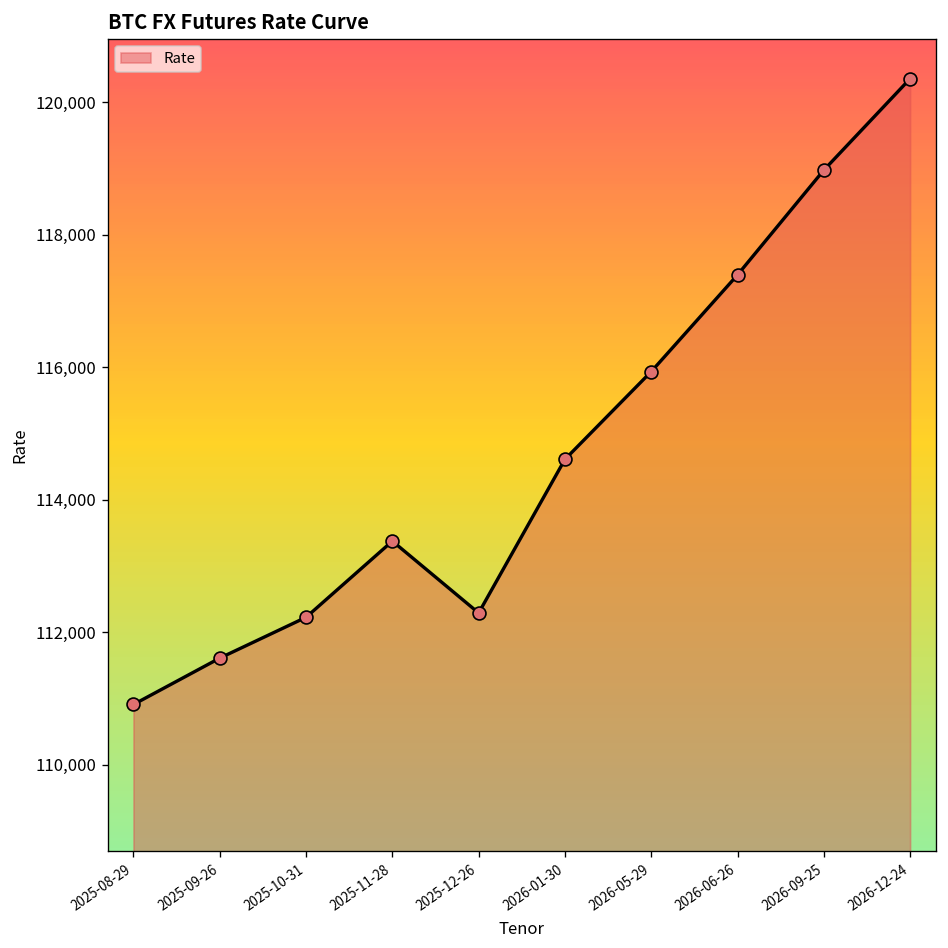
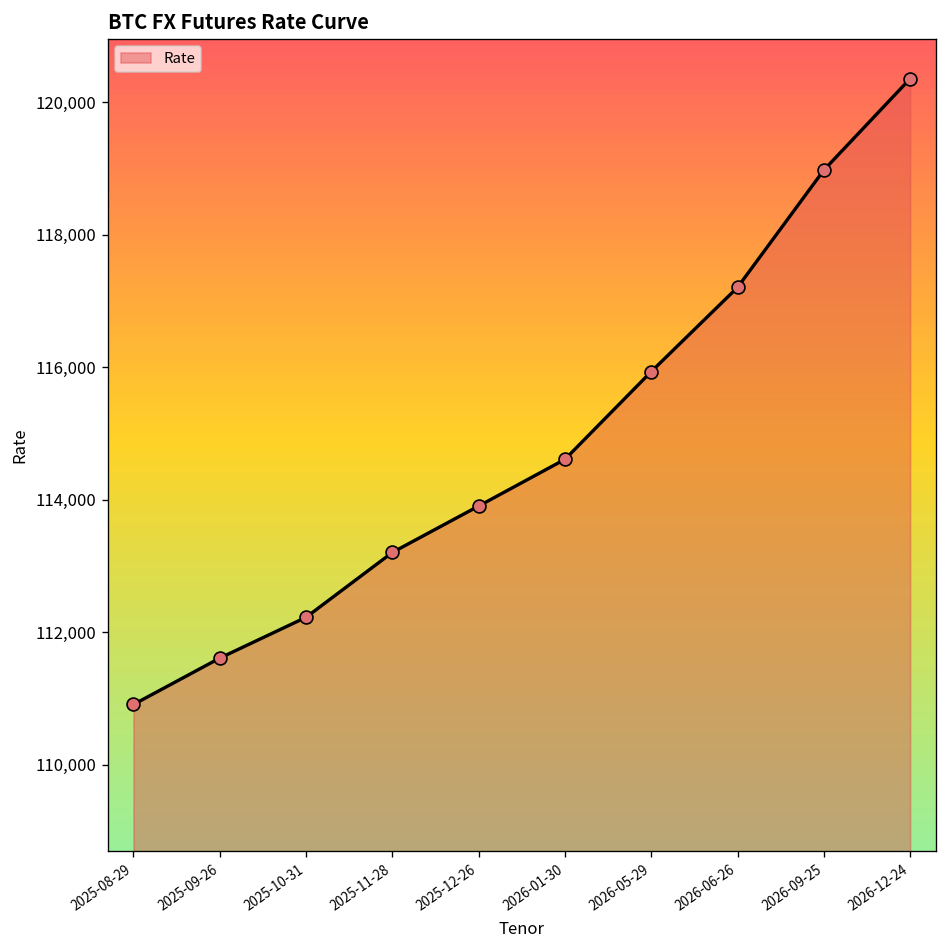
  {
    "2025-08-29": "110,900",
    "2025-09-26": "111,600",
    "2025-10-31": "112,200",
-   "2025-11-28": "113,400",
-   "2025-12-26": "112,300",
+   "2025-11-28": "113,200",
+   "2025-12-26": "113,900",
    "2026-01-30": "114,600",
    "2026-05-29": "115,900",
-   "2026-06-26": "117,400",
+   "2026-06-26": "117,200",
    "2026-09-25": "119,000",
    "2026-12-24": "120,400"
  }
